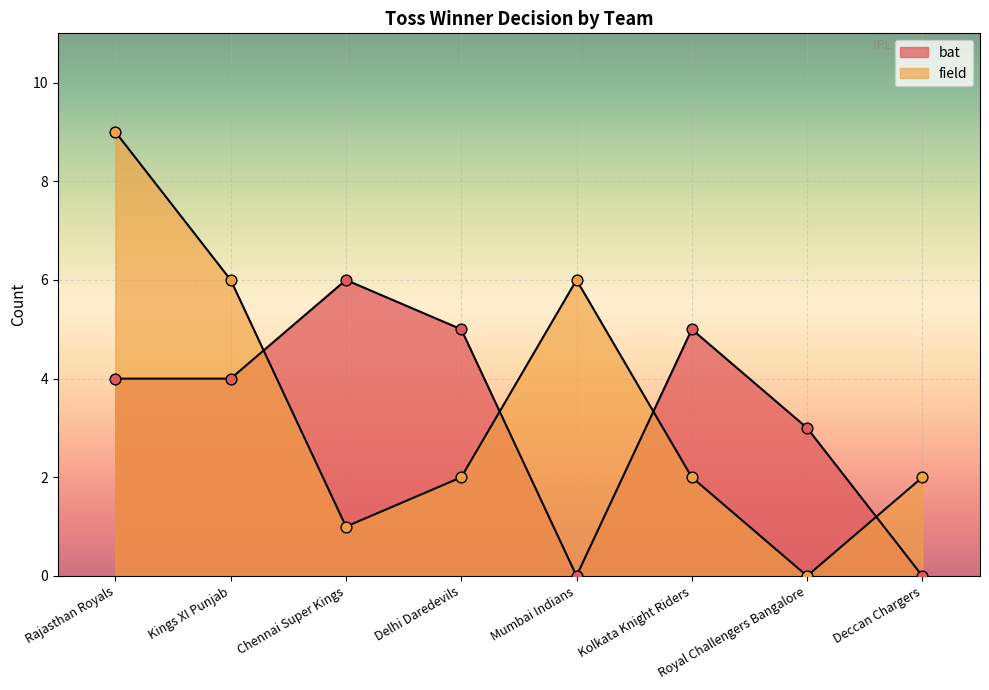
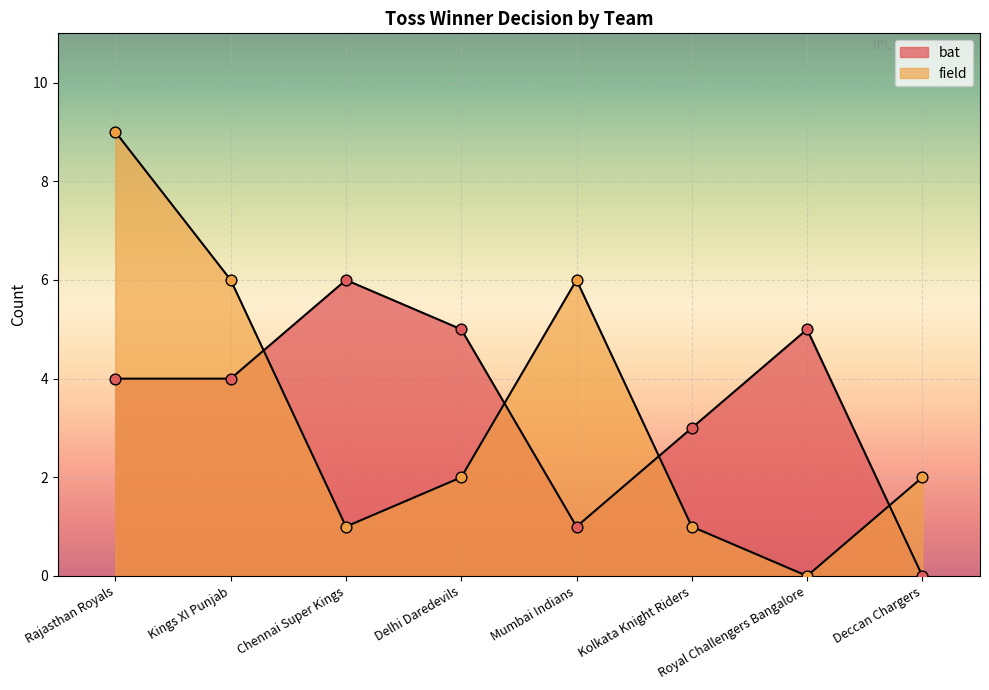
  {
    "bat": {
      "Rajasthan Royals": 4,
      "Kings XI Punjab": 4,
      "Chennai Super Kings": 6,
      "Delhi Daredevils": 5,
-     "Mumbai Indians": 0,
-     "Kolkata Knight Riders": 5,
-     "Royal Challengers Bangalore": 3,
+     "Mumbai Indians": 1,
+     "Kolkata Knight Riders": 3,
+     "Royal Challengers Bangalore": 5,
      "Deccan Chargers": 0
    },
    "field": {
      "Rajasthan Royals": 9,
      "Kings XI Punjab": 6,
      "Chennai Super Kings": 1,
      "Delhi Daredevils": 2,
      "Mumbai Indians": 6,
-     "Kolkata Knight Riders": 2,
+     "Kolkata Knight Riders": 1,
      "Royal Challengers Bangalore": 0,
      "Deccan Chargers": 2
    }
  }
